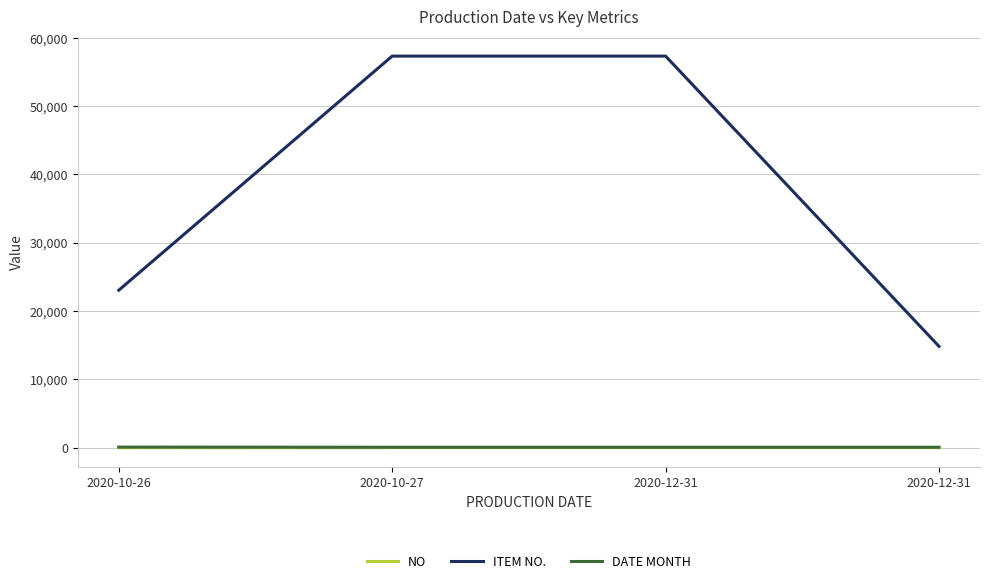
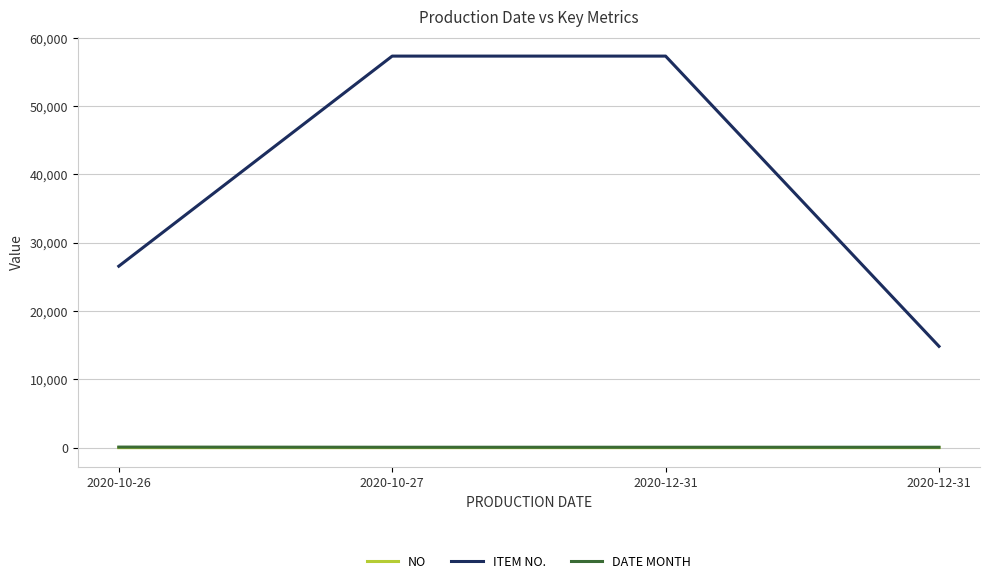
  {
    "ITEM NO.": {
-     "2020-10-26": "23,000",
+     "2020-10-26": "27,000",
      "2020-10-27": "57,000"
    }
  }
